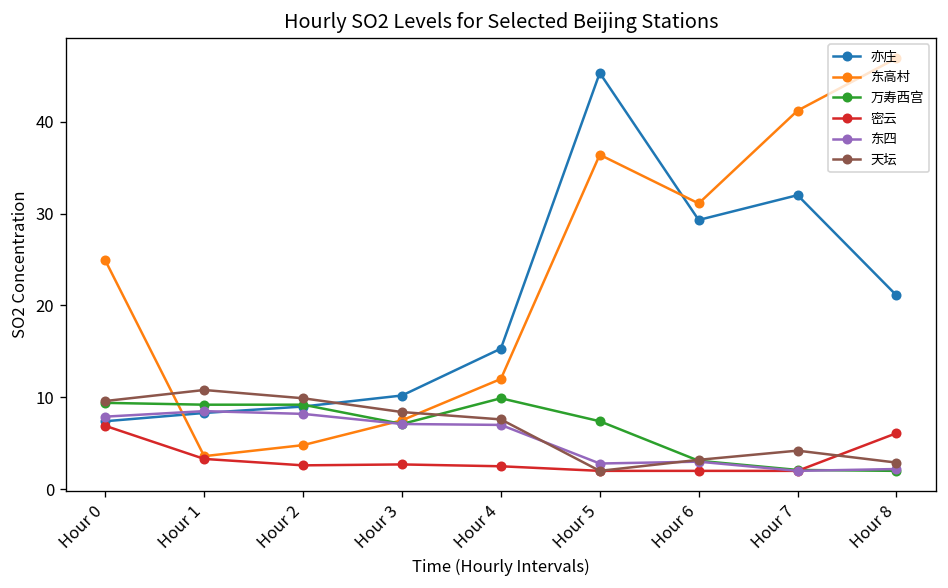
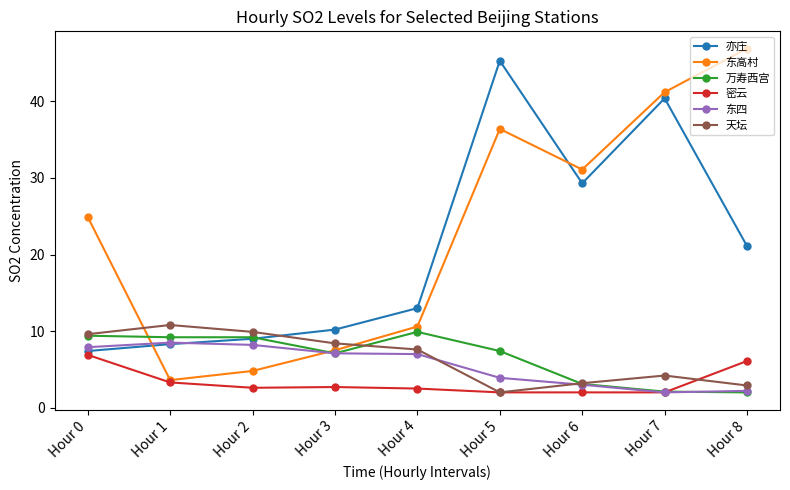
  {
    "亦庄": {
      "Hour 0": 7,
      "Hour 3": 10,
-     "Hour 4": 15,
+     "Hour 4": 13,
      "Hour 5": 45,
      "Hour 6": 29,
-     "Hour 7": 32,
+     "Hour 7": 40,
      "Hour 8": 21
    },
    "东高村": {
      "Hour 0": 25,
      "Hour 2": 5,
      "Hour 3": 8,
-     "Hour 4": 12,
+     "Hour 4": 11,
      "Hour 5": 36,
      "Hour 6": 31,
      "Hour 7": 41
    },
    "万寿西宫": {
      "Hour 1": 9,
      "Hour 4": 10,
      "Hour 5": 7
    },
    "密云": {
      "Hour 0": 7,
      "Hour 2": 3,
      "Hour 3": 3,
      "Hour 4": 3,
      "Hour 6": 2,
      "Hour 8": 6
    },
    "东四": {
      "Hour 0": 8,
      "Hour 2": 8,
      "Hour 4": 7,
-     "Hour 5": 3
+     "Hour 5": 4
    },
    "天坛": {
      "Hour 1": 11,
      "Hour 2": 10,
      "Hour 3": 8,
      "Hour 4": 8,
      "Hour 7": 4,
      "Hour 8": 3
    }
  }
